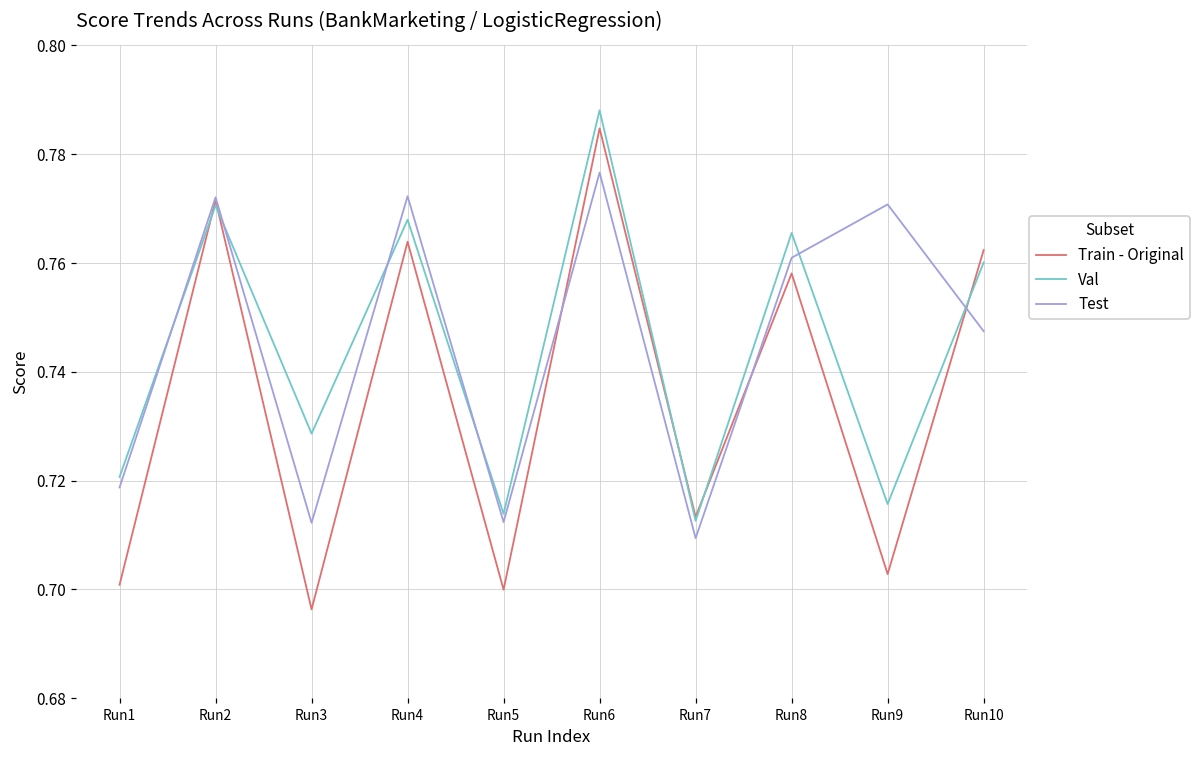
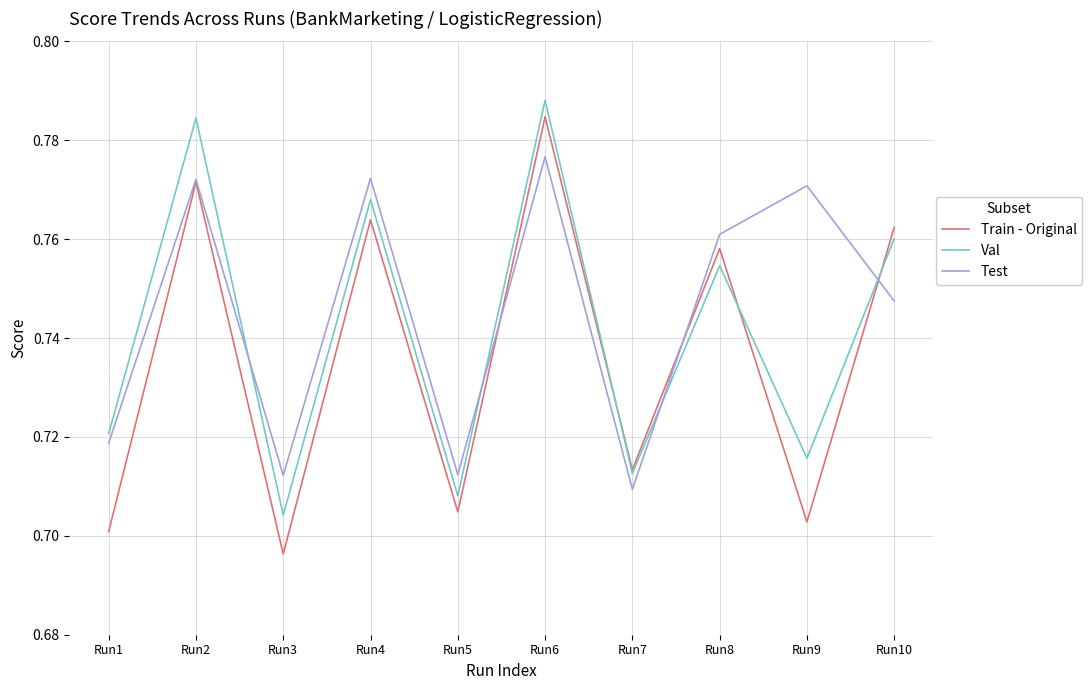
  {
    "Train - Original": {
      "Run1": 0.701,
      "Run2": 0.772,
      "Run3": 0.696,
      "Run4": 0.764,
-     "Run5": 0.700,
+     "Run5": 0.705,
      "Run6": 0.785,
      "Run7": 0.713,
      "Run8": 0.758,
      "Run9": 0.703,
      "Run10": 0.762
    },
    "Val": {
      "Run1": 0.721,
-     "Run2": 0.771,
-     "Run3": 0.729,
+     "Run2": 0.784,
+     "Run3": 0.704,
      "Run4": 0.768,
-     "Run5": 0.714,
+     "Run5": 0.708,
      "Run6": 0.788,
      "Run7": 0.713,
-     "Run8": 0.766,
+     "Run8": 0.755,
      "Run9": 0.716,
      "Run10": 0.760
    },
    "Test": {
      "Run1": 0.719,
      "Run2": 0.772,
      "Run3": 0.712,
      "Run4": 0.772,
      "Run5": 0.712,
      "Run6": 0.777,
      "Run7": 0.709,
      "Run8": 0.761,
      "Run9": 0.771,
      "Run10": 0.747
    }
  }
